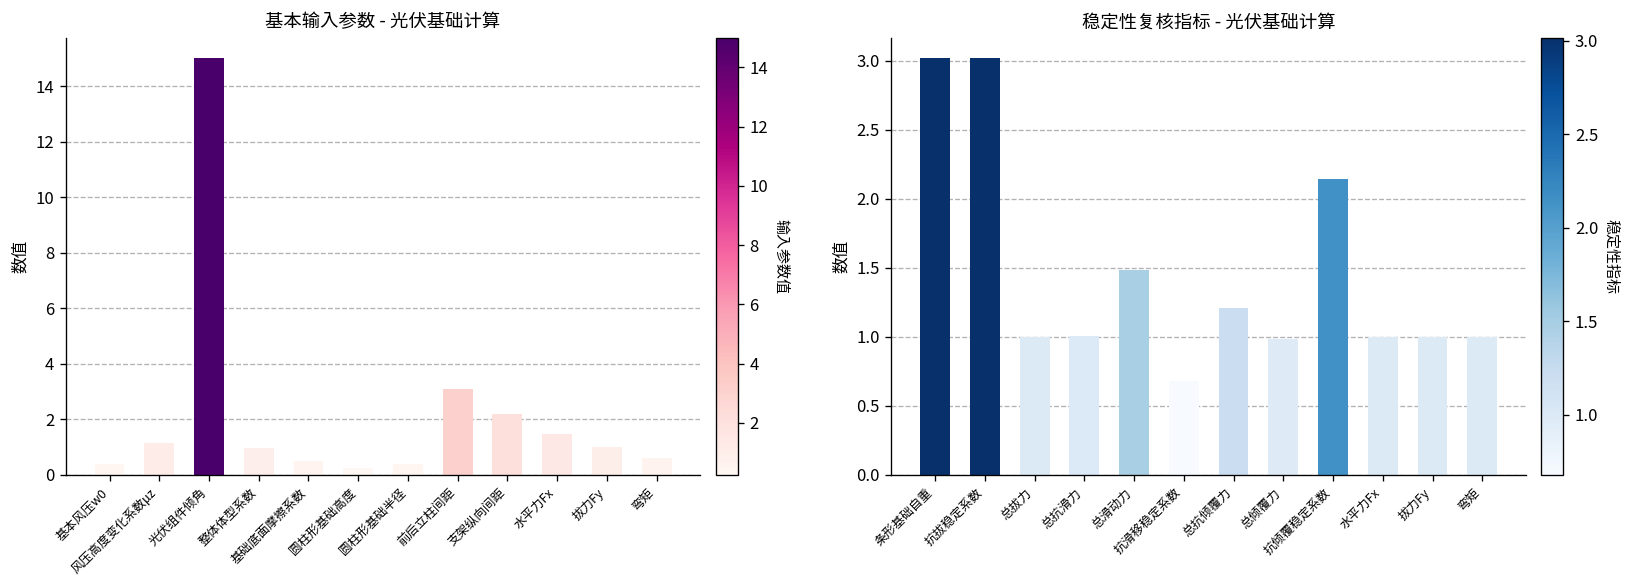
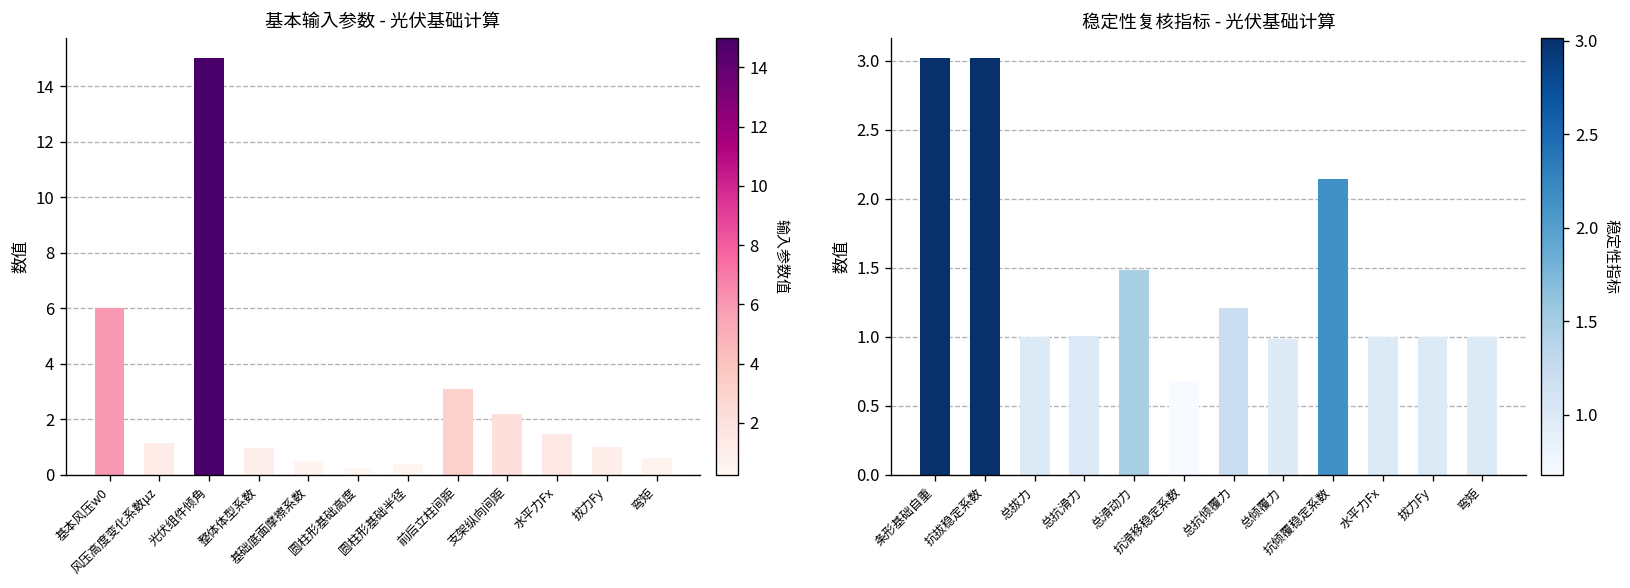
  {
    "基本输入参数 - 光伏基础计算": {
-     "基本风压w0": 0.4,
+     "基本风压w0": 6.0,
      "风压高度变化系数μz": 1.2,
      "光伏组件倾角": 15.0,
      "整体体型系数": 1.0,
      "基础底面摩擦系数": 0.5,
      "圆柱形基础高度": 0.3,
      "圆柱形基础半径": 0.4,
      "前后立柱间距": 3.1,
      "支架纵向间距": 2.2,
      "水平力Fx": 1.5,
      "拔力Fy": 1.0,
      "弯矩": 0.6
    },
    "稳定性复核指标 - 光伏基础计算": {
      "条形基础自重": 3.02,
      "抗拔稳定系数": 3.02,
      "总拔力": 1.00,
      "总抗滑力": 1.01,
      "总滑动力": 1.48,
      "抗滑移稳定系数": 0.68,
      "总抗倾覆力": 1.21,
      "总倾覆力": 0.98,
      "抗倾覆稳定系数": 2.14,
      "水平力Fx": 1.00,
      "拔力Fy": 1.00,
      "弯矩": 1.00
    }
  }
